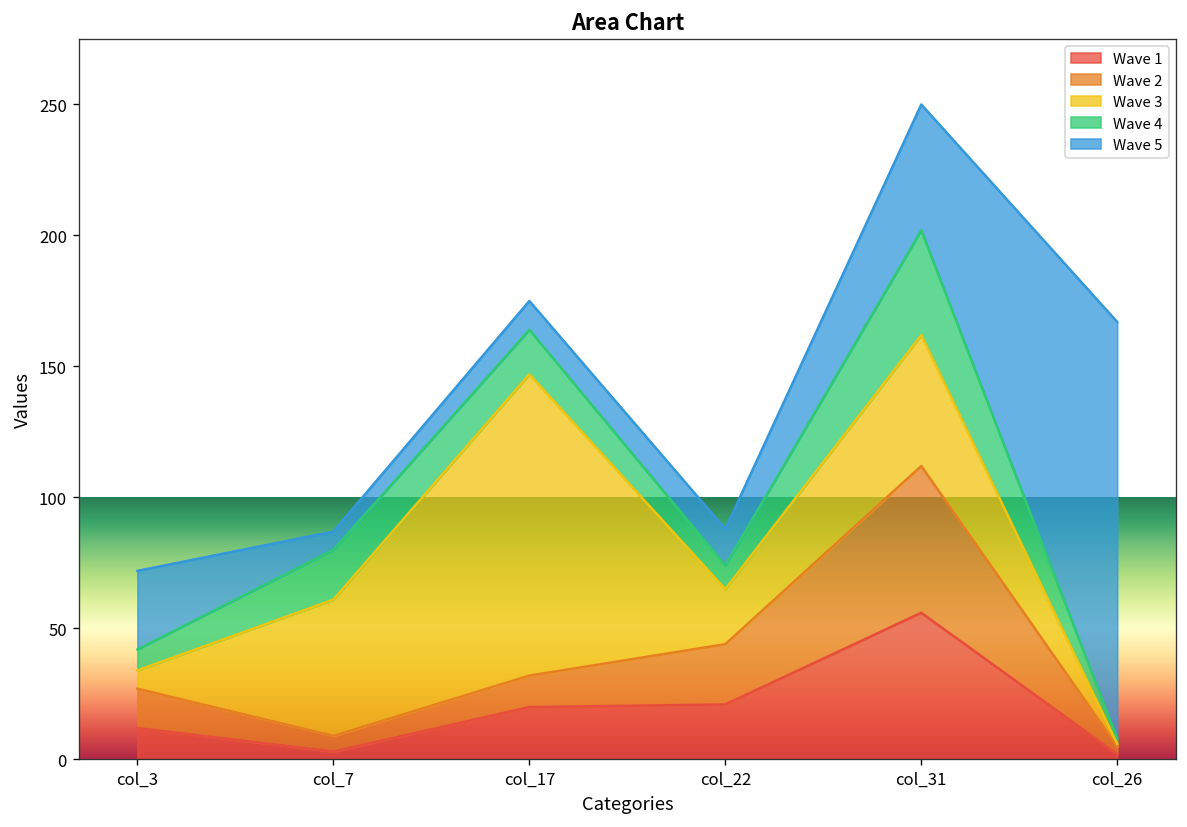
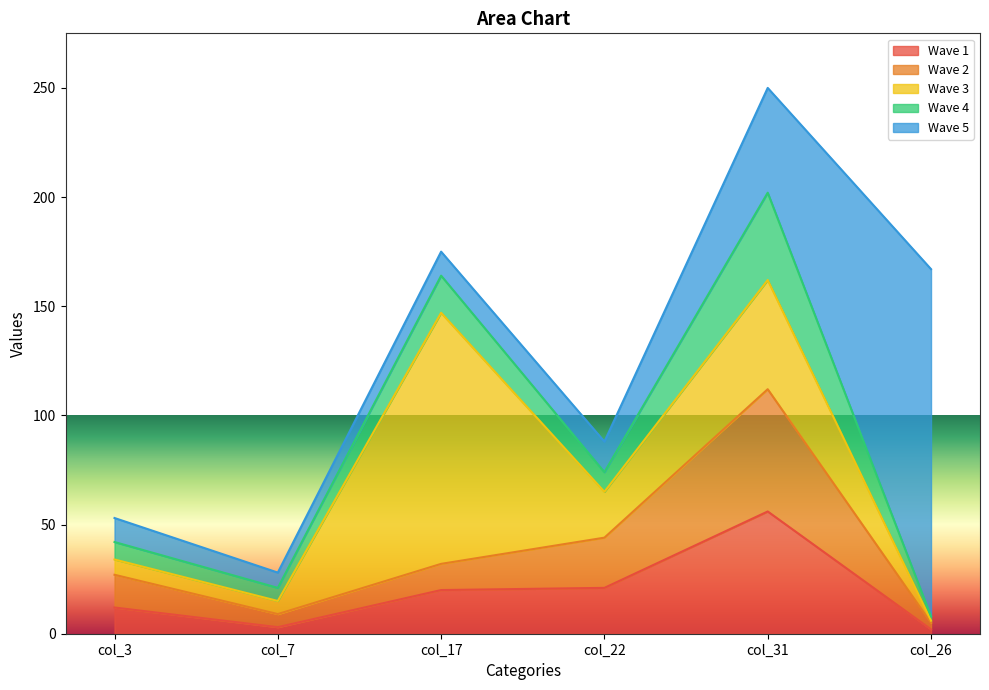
  {
    "Wave 3": {
      "col_3": 7,
-     "col_7": 52,
+     "col_7": 6,
      "col_17": 115,
      "col_22": 21,
      "col_31": 50
    },
    "Wave 4": {
      "col_3": 8,
-     "col_7": 19,
+     "col_7": 6,
      "col_17": 17,
      "col_22": 9,
      "col_31": 40,
      "col_26": 2
    },
    "Wave 5": {
-     "col_3": 30,
+     "col_3": 11,
      "col_7": 7,
      "col_17": 11,
      "col_22": 14,
      "col_31": 48,
      "col_26": 159
    }
  }
